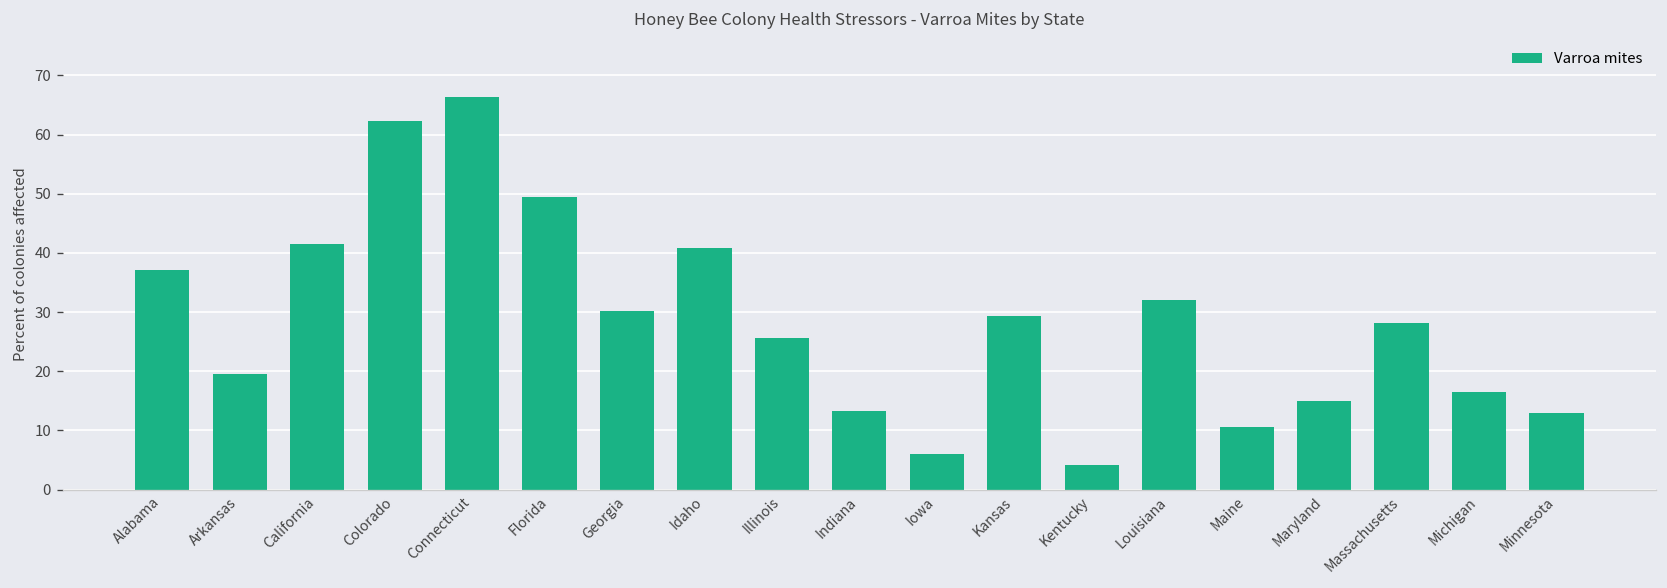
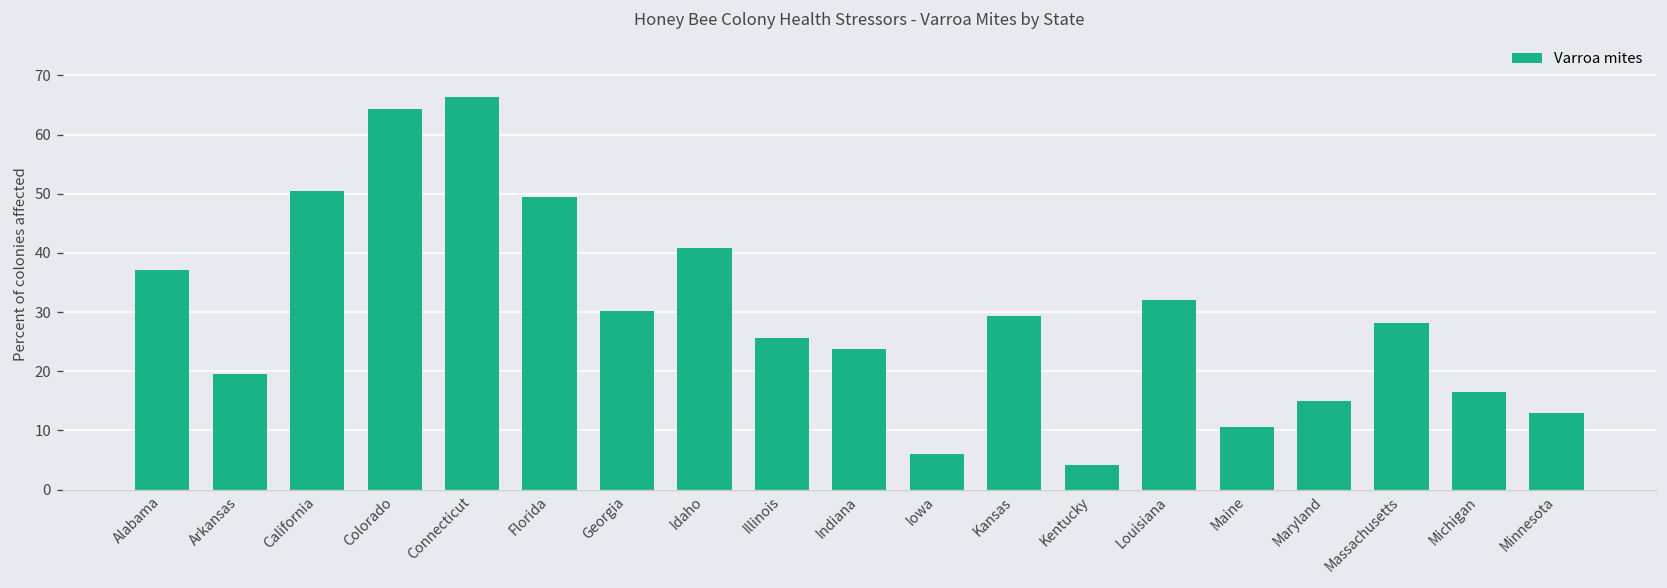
  {
    "Alabama": 37,
    "Arkansas": 20,
-   "California": 42,
-   "Colorado": 62,
+   "California": 51,
+   "Colorado": 64,
    "Connecticut": 66,
    "Florida": 50,
    "Georgia": 30,
    "Idaho": 41,
    "Illinois": 26,
-   "Indiana": 13,
+   "Indiana": 24,
    "Iowa": 6,
    "Kansas": 29,
    "Kentucky": 4,
    "Louisiana": 32,
    "Maine": 11,
    "Maryland": 15,
    "Massachusetts": 28,
    "Michigan": 17,
    "Minnesota": 13
  }
